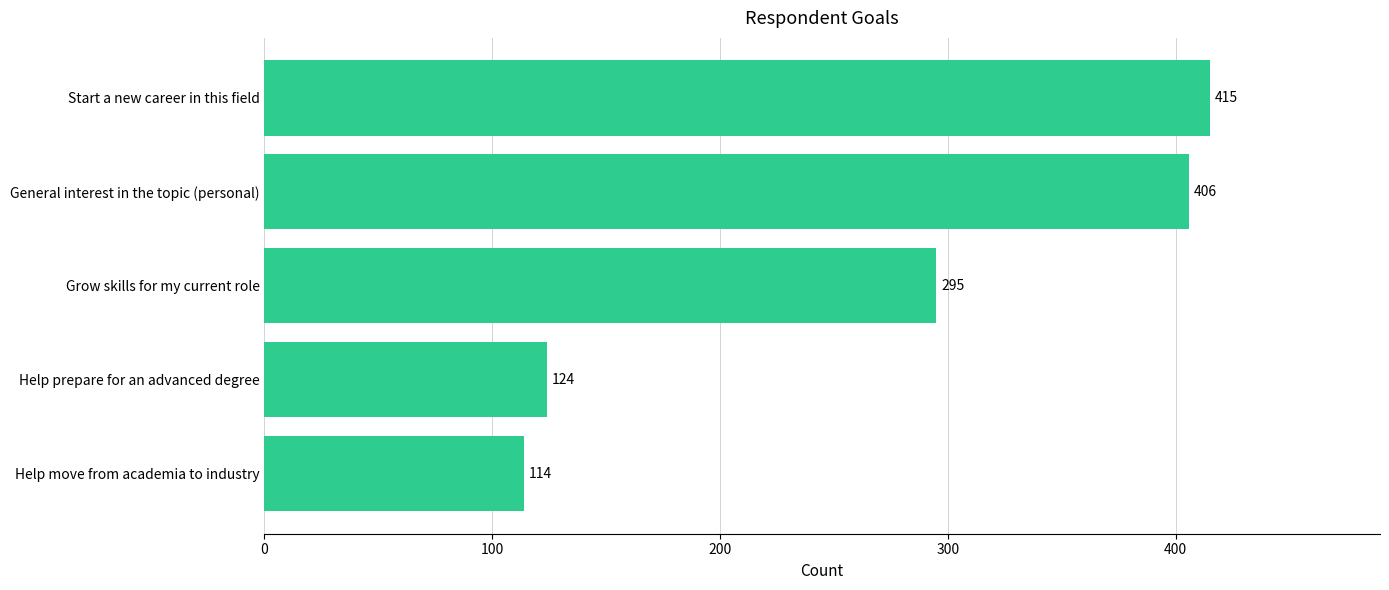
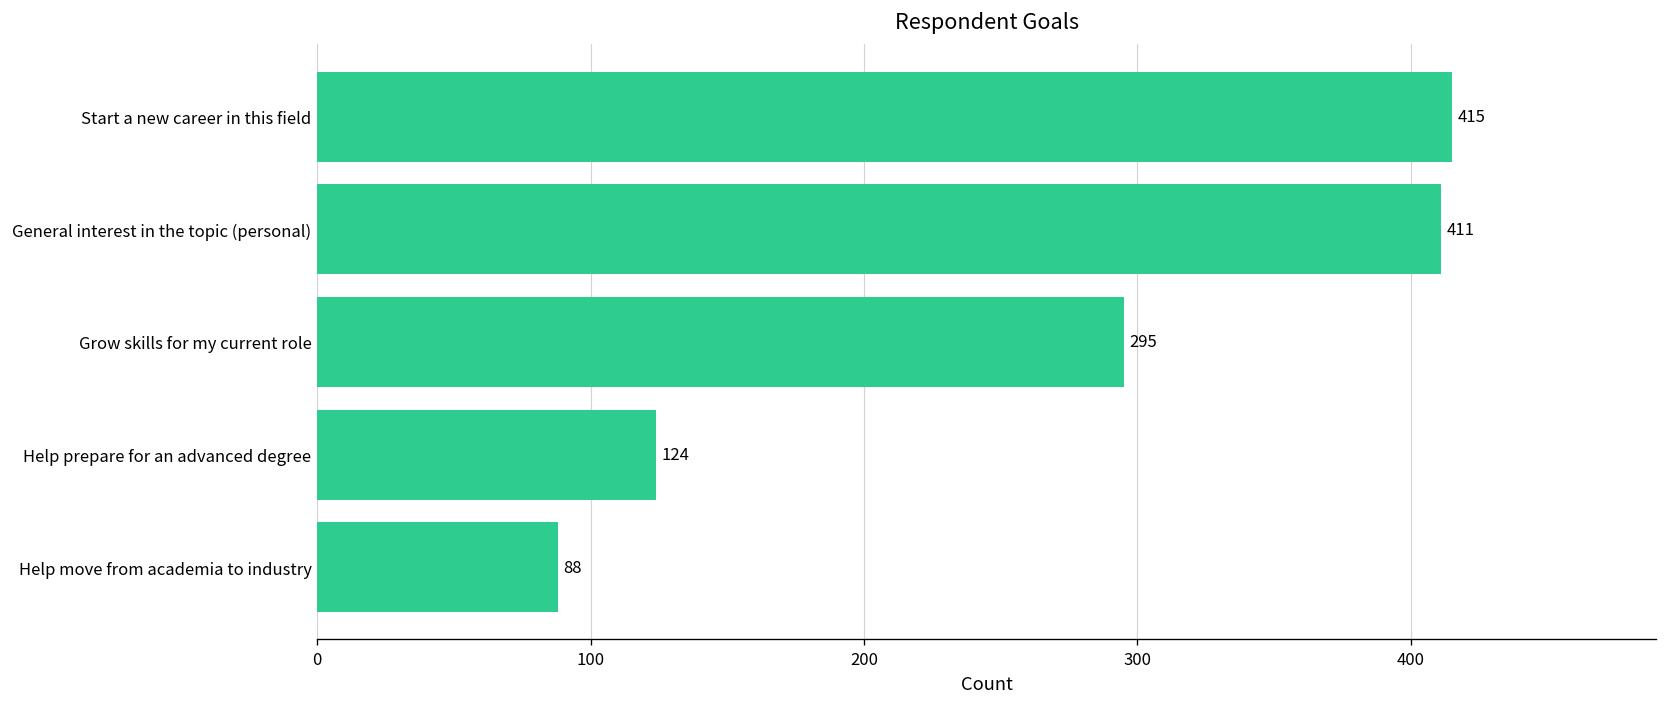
  {
    "Start a new career in this field": 415,
-   "General interest in the topic (personal)": 406,
+   "General interest in the topic (personal)": 411,
    "Grow skills for my current role": 295,
    "Help prepare for an advanced degree": 124,
-   "Help move from academia to industry": 114
+   "Help move from academia to industry": 88
  }
